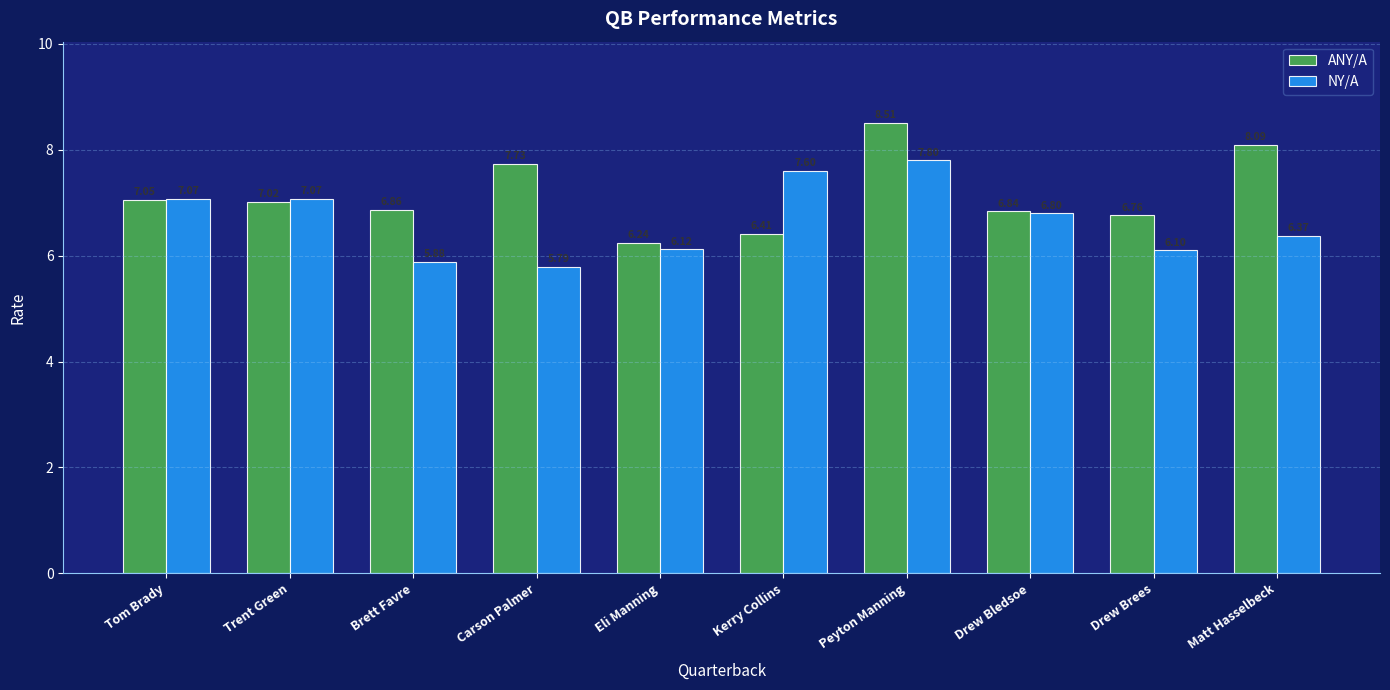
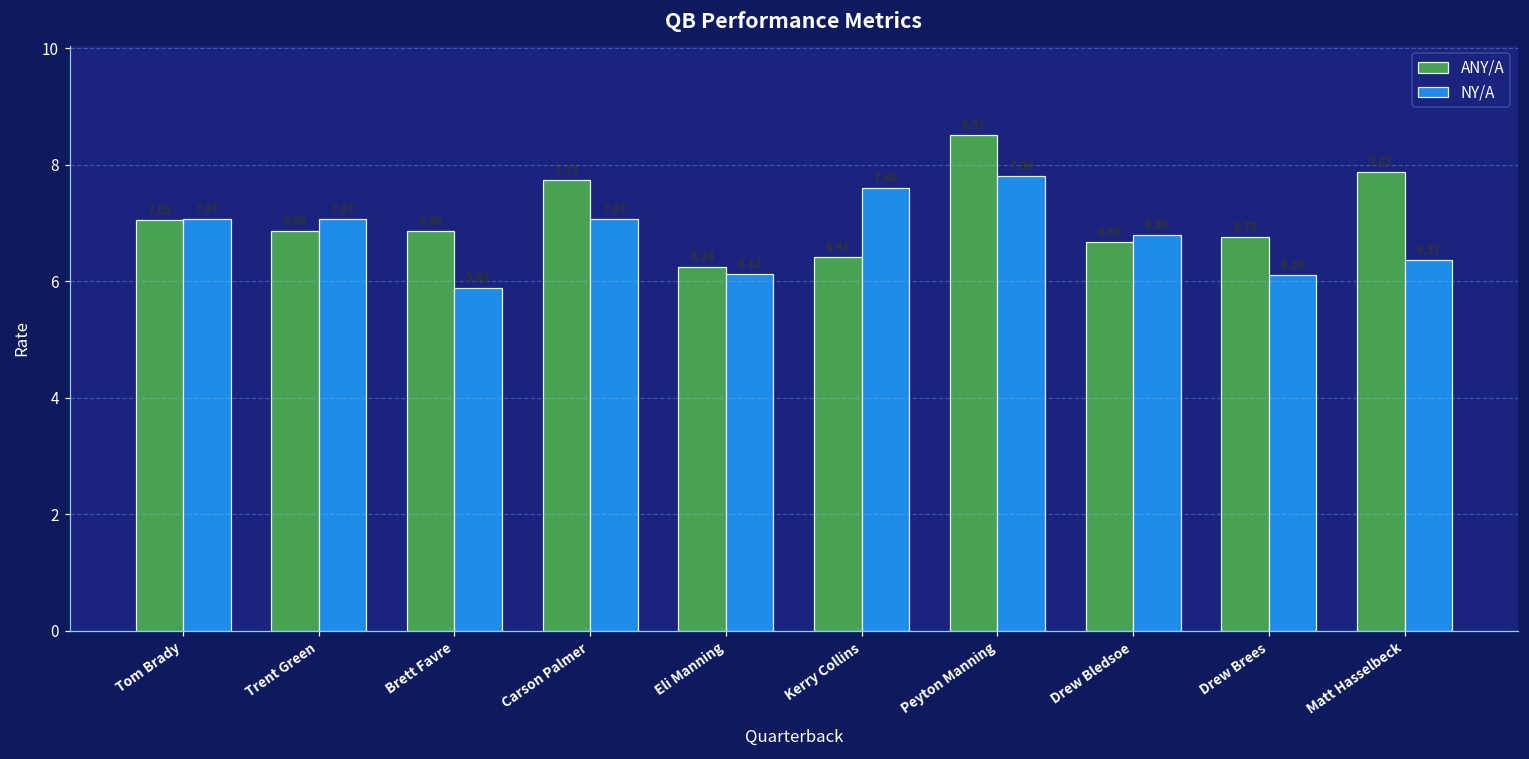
  {
    "ANY/A": {
      "Tom Brady": 7.05,
-     "Trent Green": 7.02,
+     "Trent Green": 6.86,
      "Brett Favre": 6.86,
      "Carson Palmer": 7.73,
      "Eli Manning": 6.24,
      "Kerry Collins": 6.41,
      "Peyton Manning": 8.51,
-     "Drew Bledsoe": 6.84,
+     "Drew Bledsoe": 6.68,
      "Drew Brees": 6.76,
-     "Matt Hasselbeck": 8.09
+     "Matt Hasselbeck": 7.87
    },
    "NY/A": {
      "Tom Brady": 7.07,
      "Trent Green": 7.07,
      "Brett Favre": 5.88,
-     "Carson Palmer": 5.79,
+     "Carson Palmer": 7.07,
      "Eli Manning": 6.12,
      "Kerry Collins": 7.60,
      "Peyton Manning": 7.80,
      "Drew Bledsoe": 6.80,
      "Drew Brees": 6.10,
      "Matt Hasselbeck": 6.37
    }
  }
